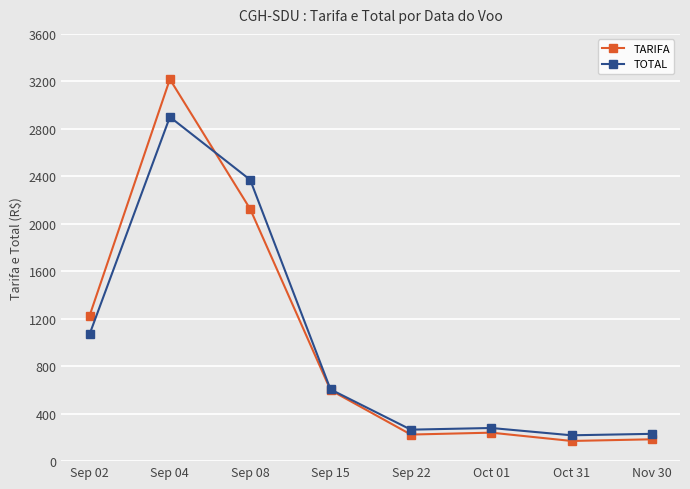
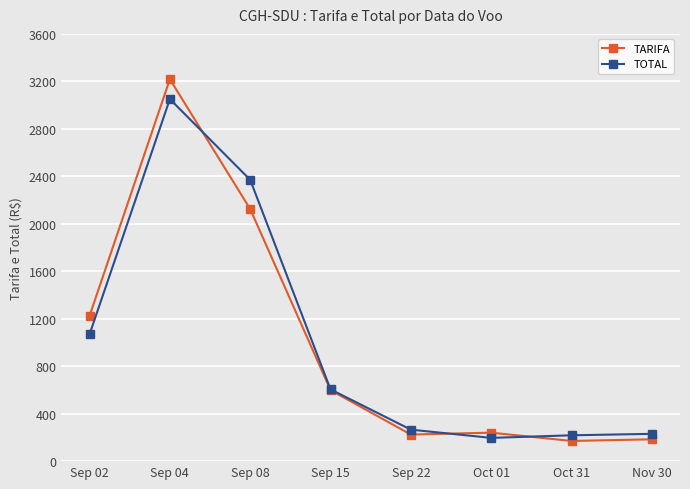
  {
    "TARIFA": {
      "Sep 02": 1220,
      "Sep 04": 3220,
      "Sep 08": 2120,
      "Sep 22": 220,
      "Oct 01": 240,
      "Oct 31": 170,
      "Nov 30": 180
    },
    "TOTAL": {
      "Sep 02": 1070,
-     "Sep 04": 2900,
+     "Sep 04": 3050,
      "Sep 08": 2370,
      "Sep 22": 270,
-     "Oct 01": 280,
+     "Oct 01": 200,
      "Oct 31": 220,
      "Nov 30": 230
    }
  }
